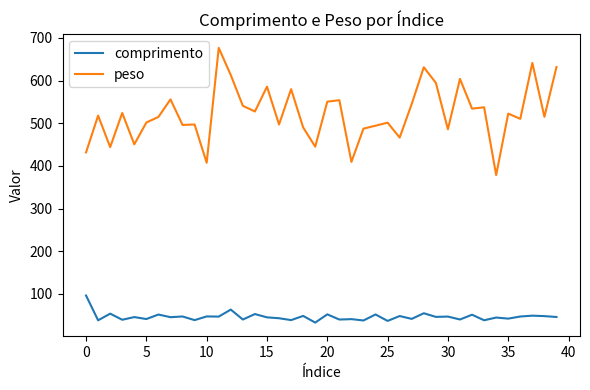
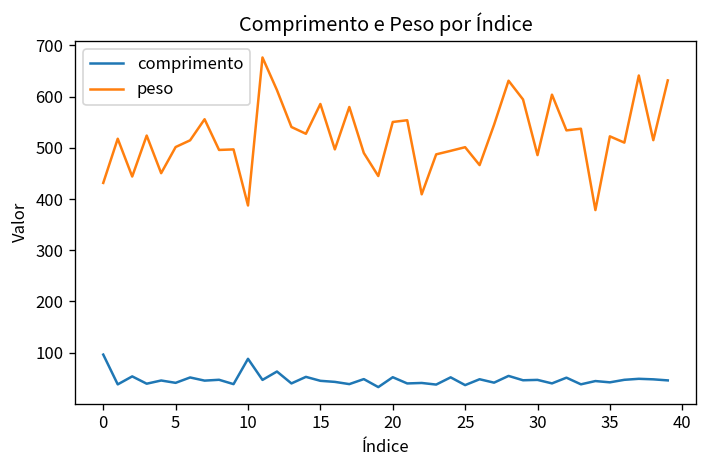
  {
    "comprimento": {
      "0": 100,
      "5": 40,
-     "10": 50,
+     "10": 90,
      "15": 40,
      "20": 50,
      "25": 40,
      "30": 50,
      "35": 40
    },
    "peso": {
      "0": 430,
      "5": 500,
-     "10": 410,
+     "10": 390,
      "15": 590,
      "20": 550,
      "25": 500,
      "30": 490,
      "35": 520
    }
  }
